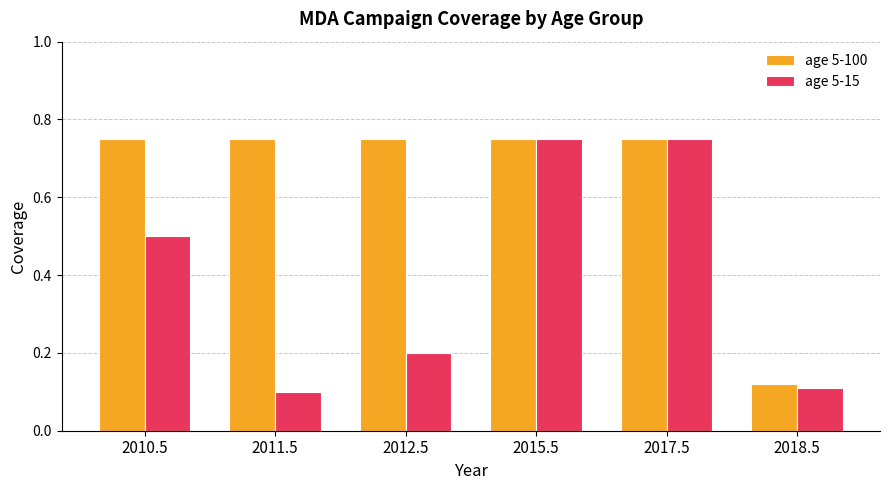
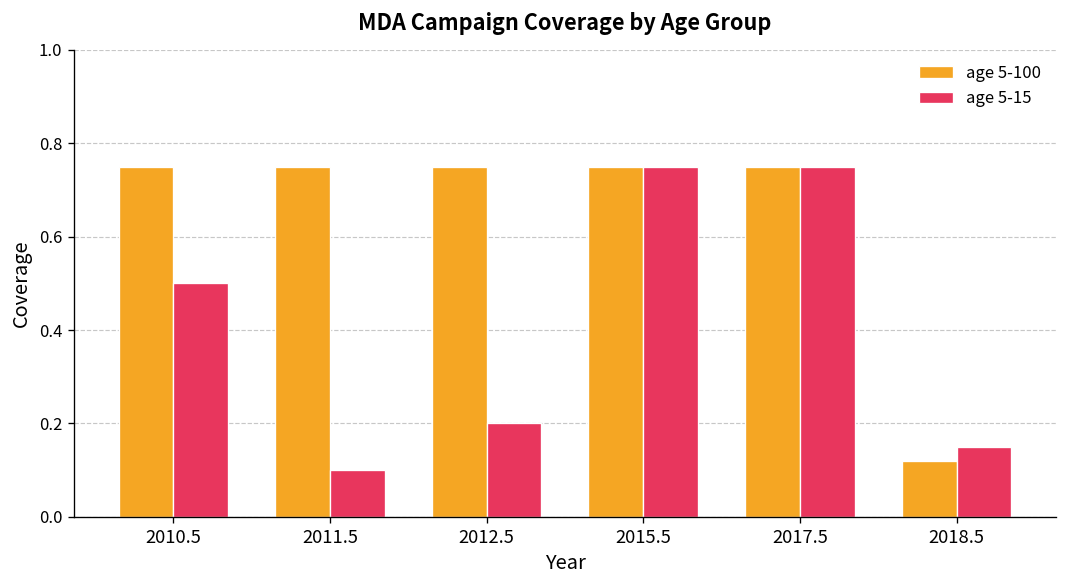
  {
    "age 5-100": {
      "2010.5": 0.75,
      "2011.5": 0.75,
      "2012.5": 0.75,
      "2015.5": 0.75,
      "2017.5": 0.75,
      "2018.5": 0.12
    },
    "age 5-15": {
      "2010.5": 0.50,
      "2011.5": 0.10,
      "2012.5": 0.20,
      "2015.5": 0.75,
      "2017.5": 0.75,
-     "2018.5": 0.11
+     "2018.5": 0.15
    }
  }
